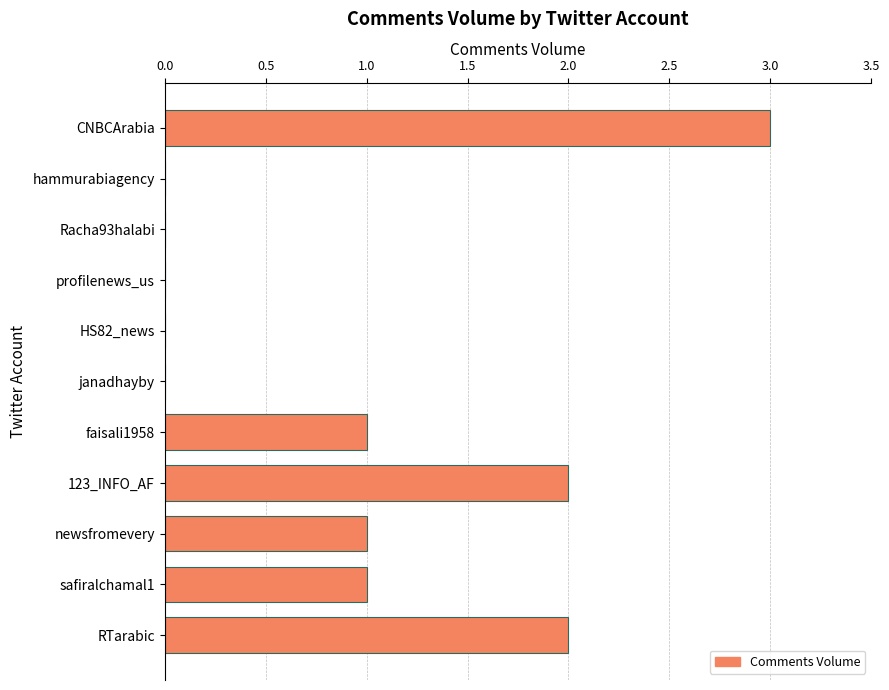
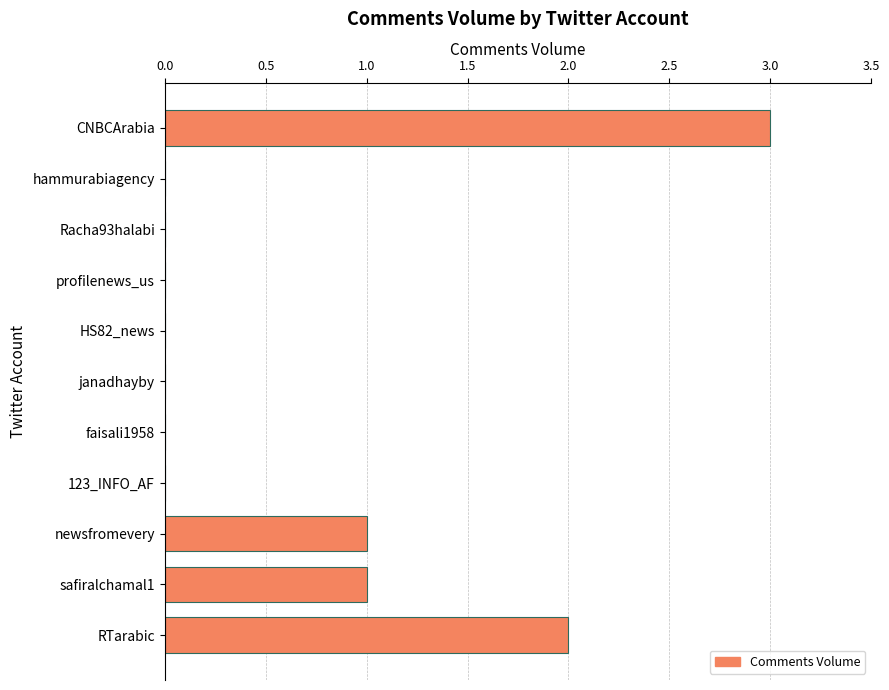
  {
    "CNBCArabia": 3,
    "hammurabiagency": 0,
    "Racha93halabi": 0,
    "profilenews_us": 0,
    "HS82_news": 0,
    "janadhayby": 0,
-   "faisali1958": 1,
-   "123_INFO_AF": 2,
+   "faisali1958": 0,
+   "123_INFO_AF": 0,
    "newsfromevery": 1,
    "safiralchamal1": 1,
    "RTarabic": 2
  }
